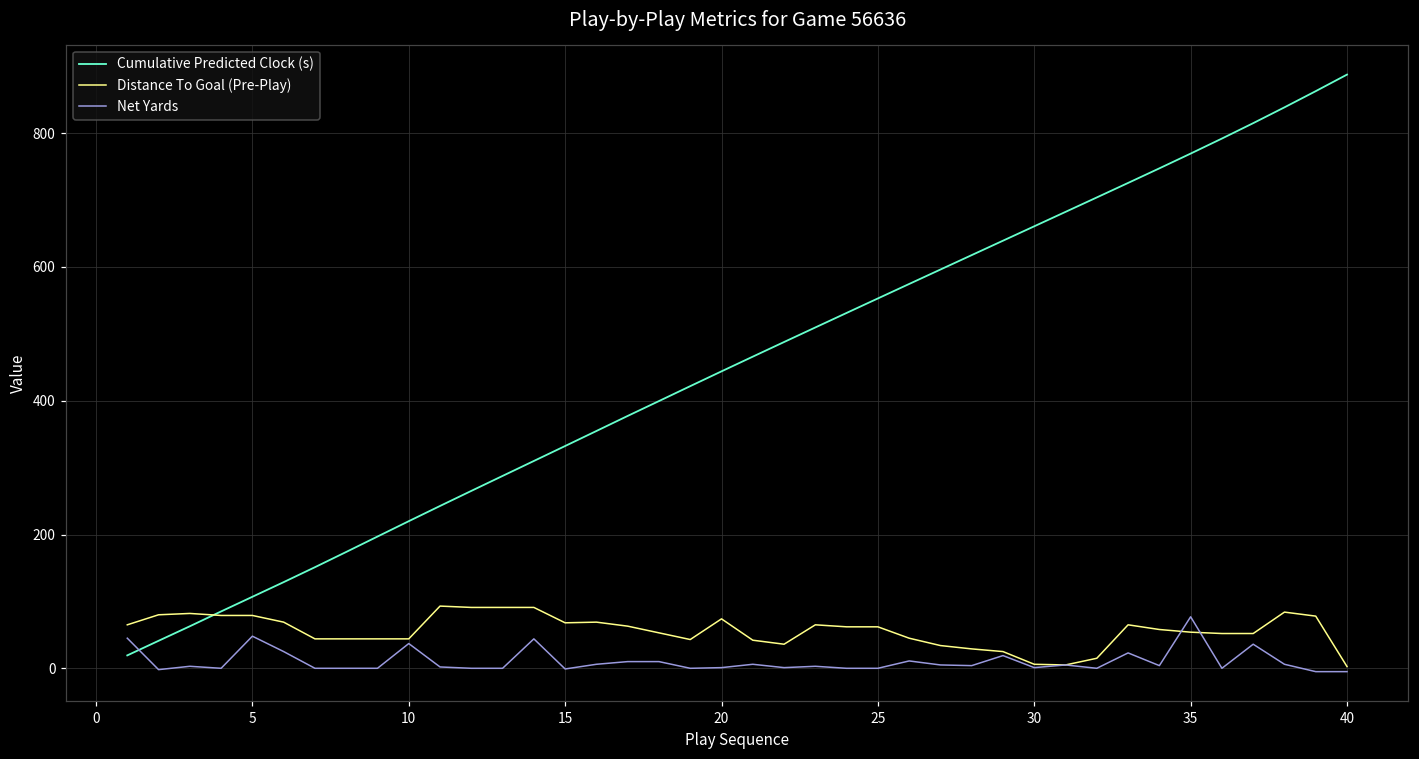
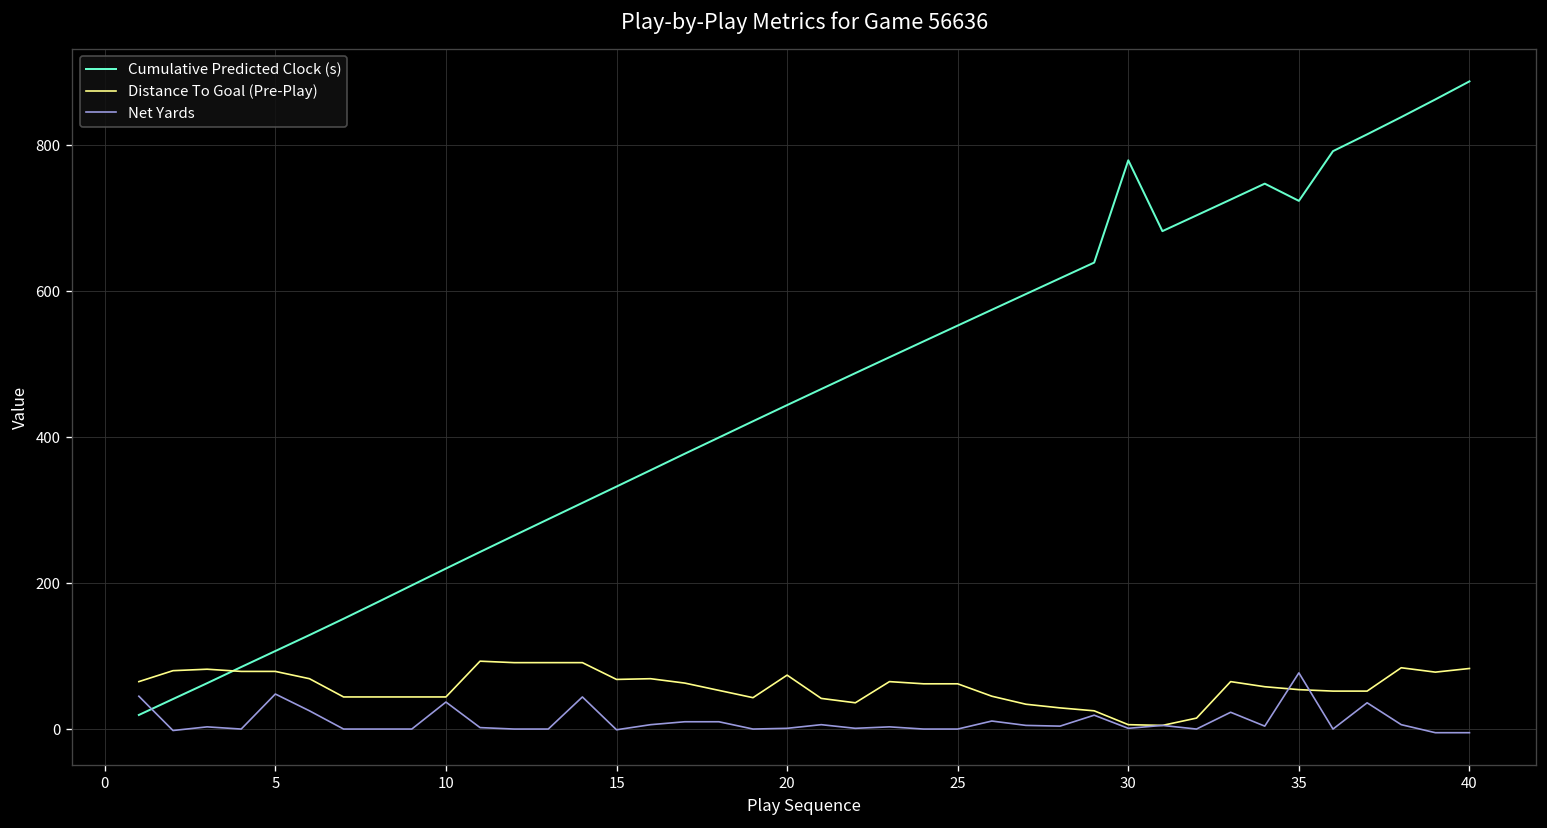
  {
    "Cumulative Predicted Clock (s)": {
      "5": 110,
      "10": 220,
      "15": 330,
      "20": 440,
      "25": 550,
-     "30": 660,
-     "35": 770,
+     "30": 780,
+     "35": 720,
      "40": 890
    },
    "Distance To Goal (Pre-Play)": {
      "5": 80,
      "10": 40,
      "15": 70,
      "20": 70,
      "25": 60,
      "30": 10,
      "35": 50,
-     "40": 0
+     "40": 80
    },
    "Net Yards": {
      "5": 50,
      "10": 40,
      "15": 0,
      "20": 0,
      "25": 0,
      "30": 0,
      "35": 80,
      "40": -10
    }
  }
